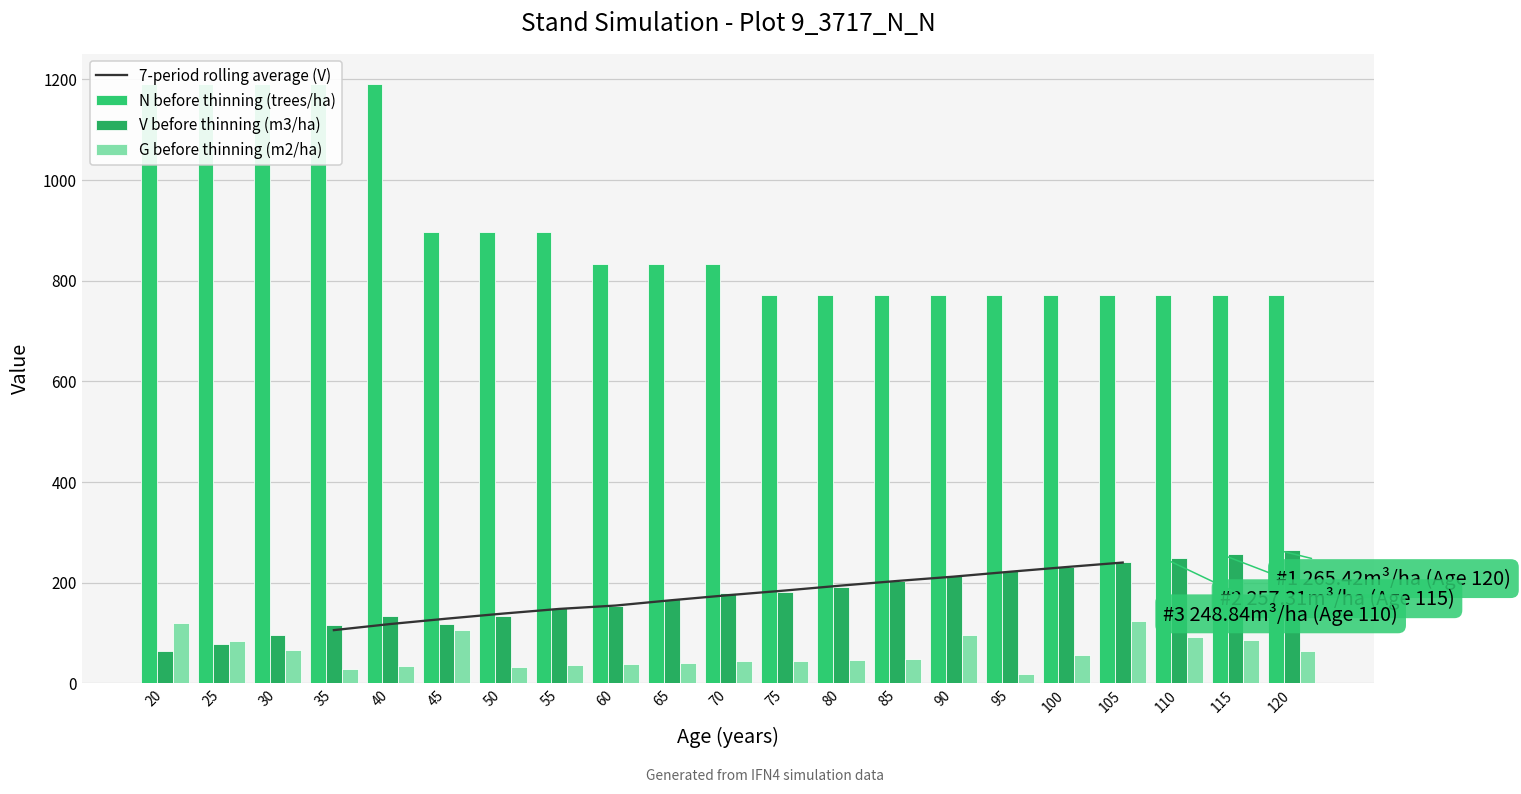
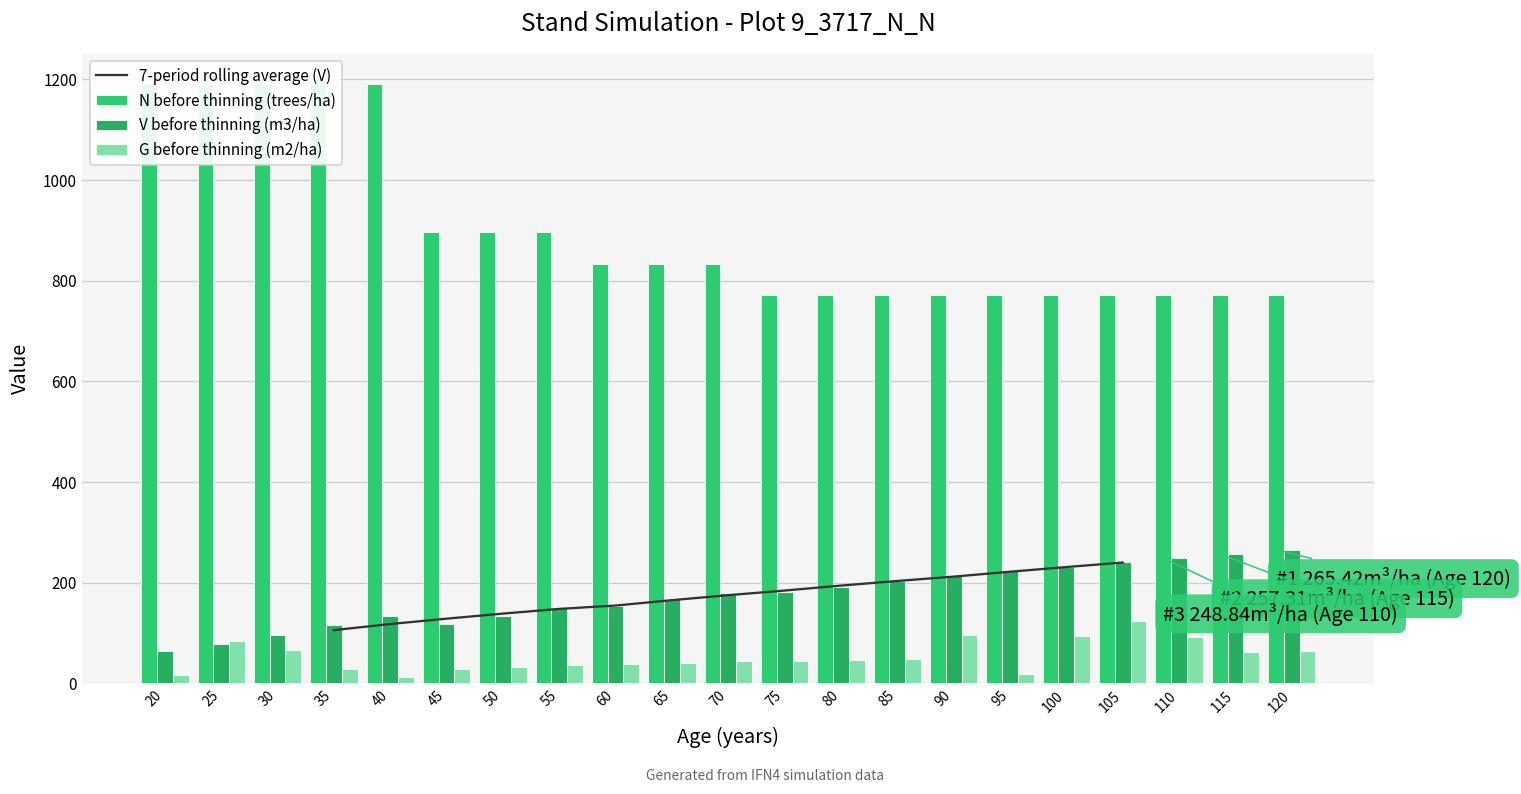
  {
    "7-period rolling average (V)": {
      "35": 110,
      "40": 120,
      "45": 130,
      "50": 140,
      "55": 150,
      "60": 150,
      "65": 170,
      "70": 180,
      "75": 180,
      "80": 190,
      "85": 200,
      "90": 210,
      "95": 220,
      "100": 230,
      "105": 240
    },
    "G before thinning (m2/ha)": {
-     "20": 120,
+     "20": 20,
      "25": 80,
      "30": 70,
      "35": 30,
-     "40": 30,
-     "45": 110,
+     "40": 10,
+     "45": 30,
      "50": 30,
      "55": 40,
      "60": 40,
      "65": 40,
      "70": 40,
      "75": 40,
      "80": 50,
      "85": 50,
      "90": 90,
      "95": 20,
-     "100": 60,
+     "100": 90,
      "105": 120,
      "110": 90,
-     "115": 90,
+     "115": 60,
      "120": 60
    }
  }
